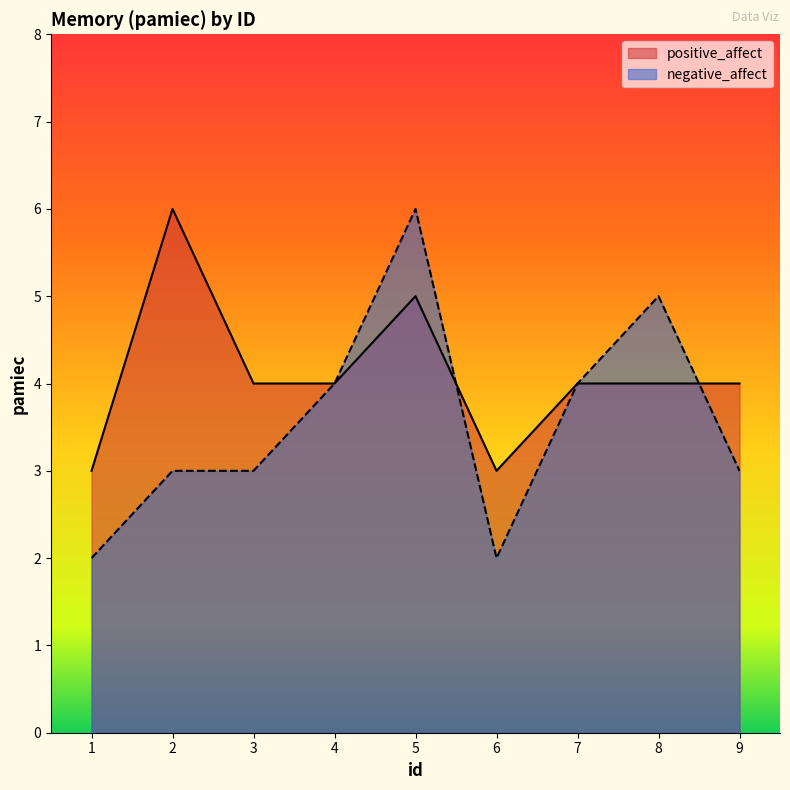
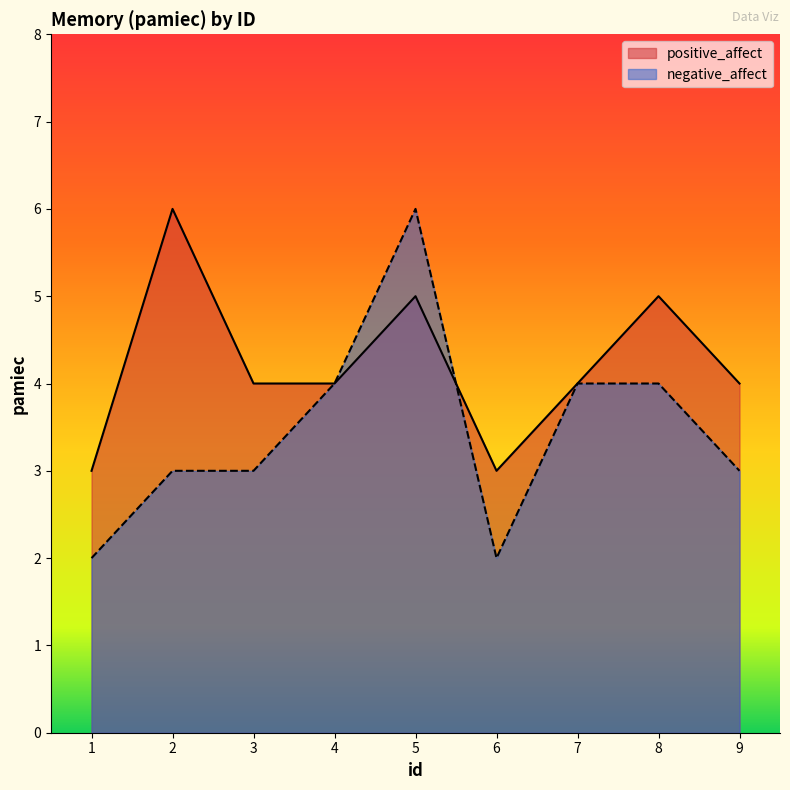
  {
    "positive_affect": {
      "1": 3,
      "2": 6,
      "3": 4,
      "5": 5,
      "6": 3,
-     "8": 4,
+     "8": 5,
      "9": 4
    },
    "negative_affect": {
      "1": 2,
      "2": 3,
      "3": 3,
      "5": 6,
      "6": 2,
-     "8": 5,
+     "8": 4,
      "9": 3
    }
  }
